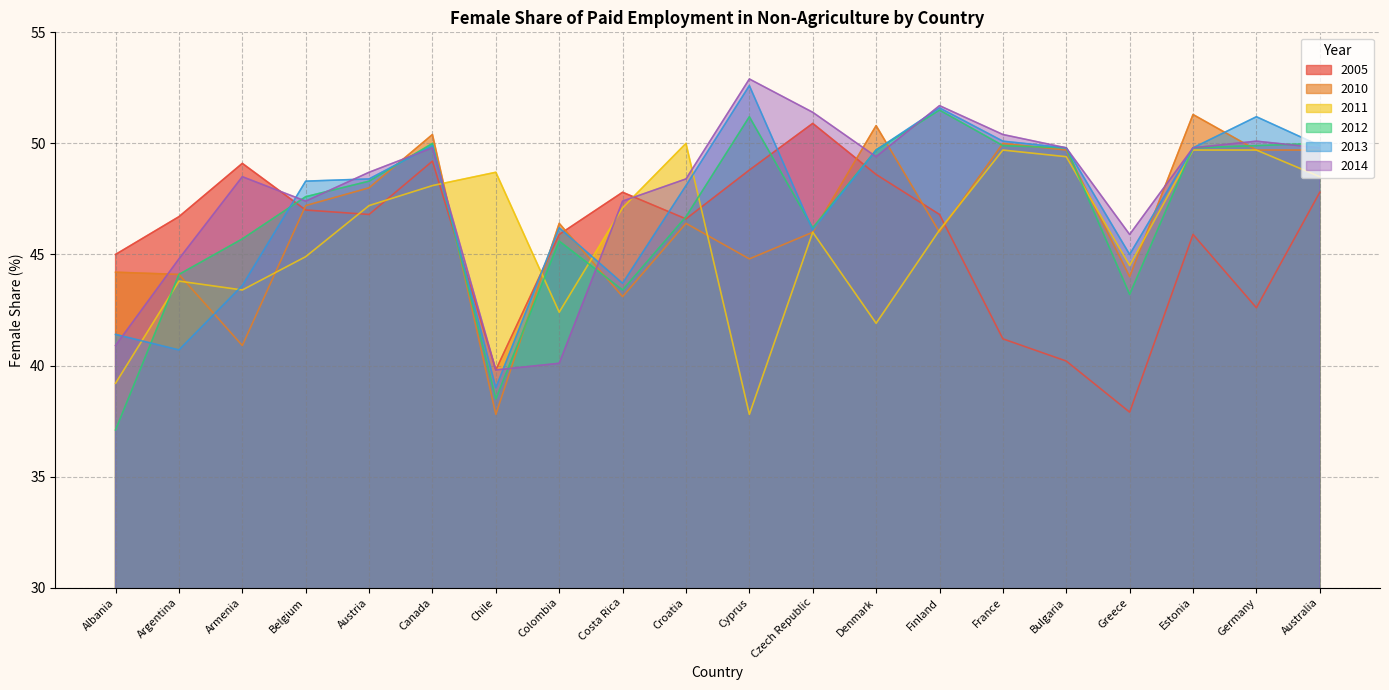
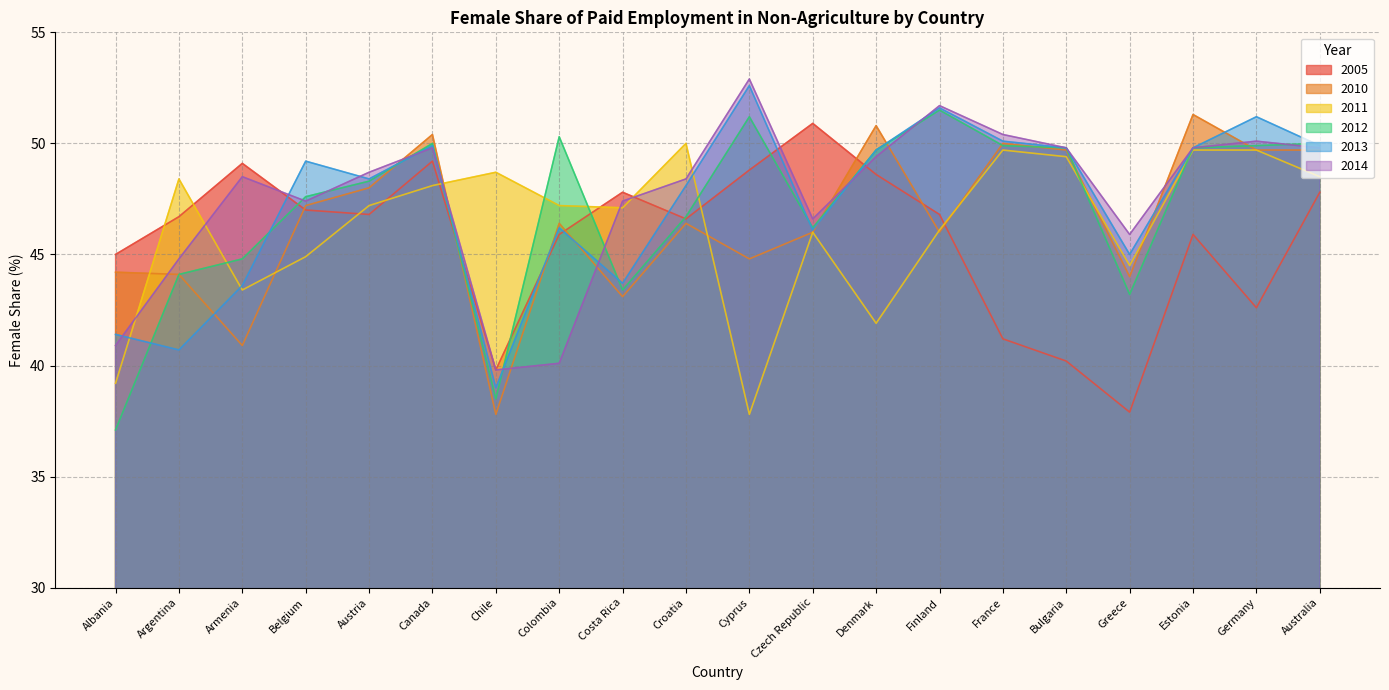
  {
    "2011": {
      "Albania": 39.2,
-     "Argentina": 43.8,
+     "Argentina": 48.4,
      "Armenia": 43.4,
      "Belgium": 44.9,
      "Austria": 47.2,
      "Canada": 48.1,
      "Chile": 48.7,
-     "Colombia": 42.4,
+     "Colombia": 47.2,
      "Costa Rica": 47.1,
      "Croatia": 50.0,
      "Cyprus": 37.8,
      "Denmark": 41.9,
      "France": 49.7,
      "Bulgaria": 49.4,
      "Greece": 44.5
    },
    "2012": {
      "Albania": 37.1,
-     "Armenia": 45.7,
+     "Armenia": 44.8,
      "Belgium": 47.6,
      "Chile": 38.5,
-     "Colombia": 45.6,
+     "Colombia": 50.3,
      "Costa Rica": 43.4,
      "Cyprus": 51.2,
      "Greece": 43.2,
      "Germany": 49.9
    },
    "2013": {
      "Albania": 41.4,
      "Argentina": 40.7,
      "Armenia": 43.6,
-     "Belgium": 48.3,
+     "Belgium": 49.2,
      "Chile": 39.0,
      "Colombia": 46.2,
      "Costa Rica": 43.7,
      "Croatia": 48.1,
      "Cyprus": 52.6,
      "Greece": 45.0,
      "Germany": 51.2
    },
    "2014": {
      "Albania": 40.9,
      "Argentina": 44.8,
      "Armenia": 48.5,
      "Belgium": 47.4,
      "Austria": 48.7,
      "Colombia": 40.1,
      "Costa Rica": 47.4,
      "Croatia": 48.4,
      "Cyprus": 52.9,
-     "Czech Republic": 51.4,
+     "Czech Republic": 46.6,
      "Denmark": 49.4,
      "France": 50.4,
      "Greece": 45.9,
      "Germany": 50.1
    }
  }
